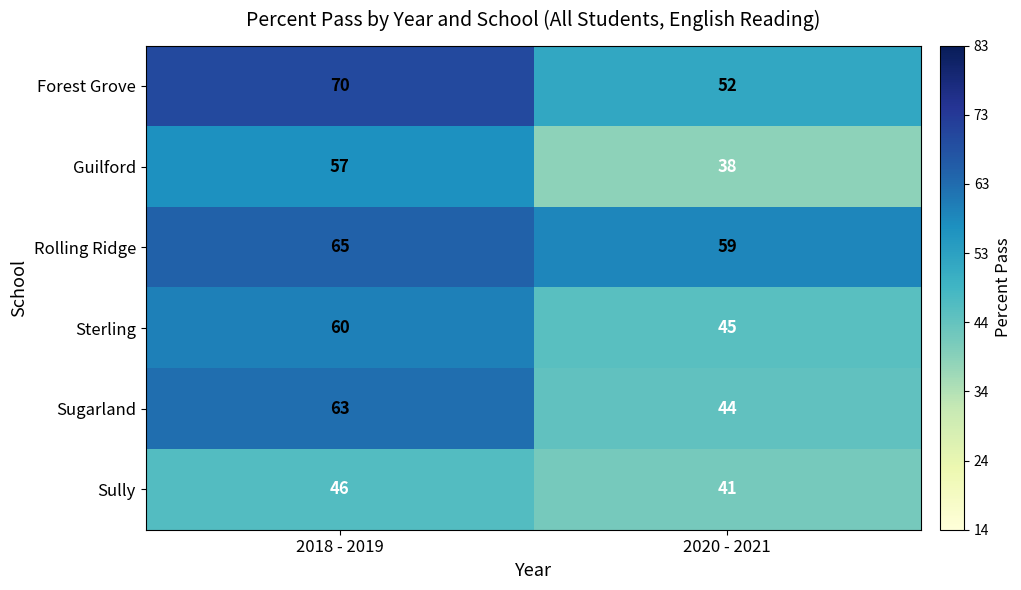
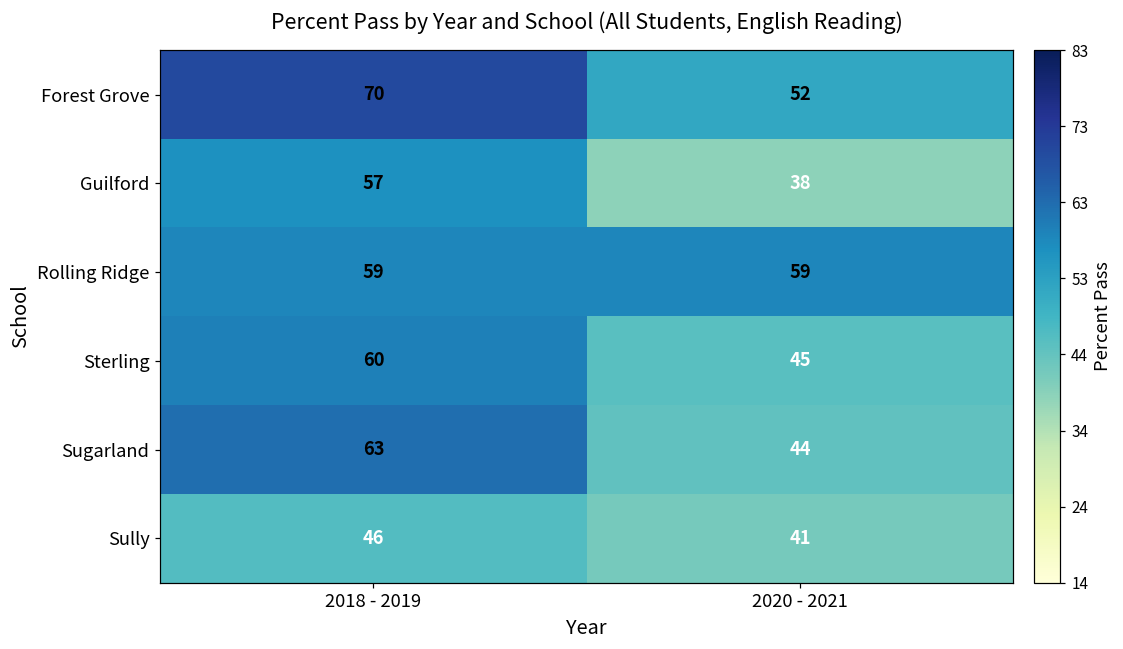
  {
    "Forest Grove": {
      "2018 - 2019": 70,
      "2020 - 2021": 52
    },
    "Guilford": {
      "2018 - 2019": 57,
      "2020 - 2021": 38
    },
    "Rolling Ridge": {
-     "2018 - 2019": 65,
+     "2018 - 2019": 59,
      "2020 - 2021": 59
    },
    "Sterling": {
      "2018 - 2019": 60,
      "2020 - 2021": 45
    },
    "Sugarland": {
      "2018 - 2019": 63,
      "2020 - 2021": 44
    },
    "Sully": {
      "2018 - 2019": 46,
      "2020 - 2021": 41
    }
  }
